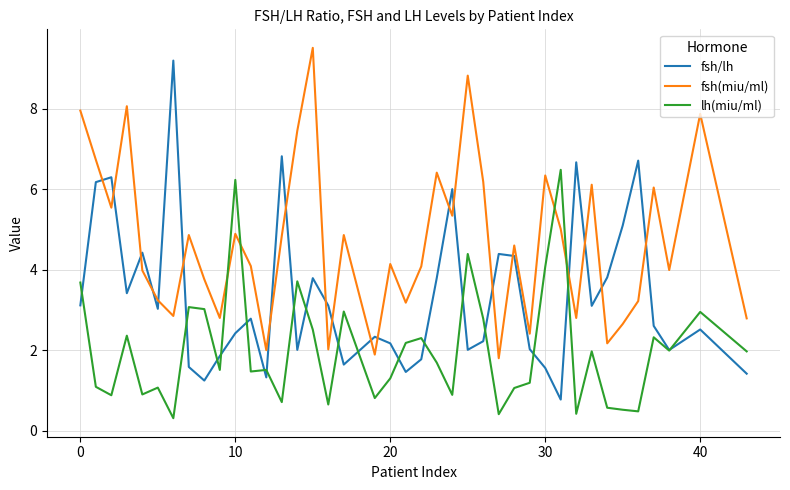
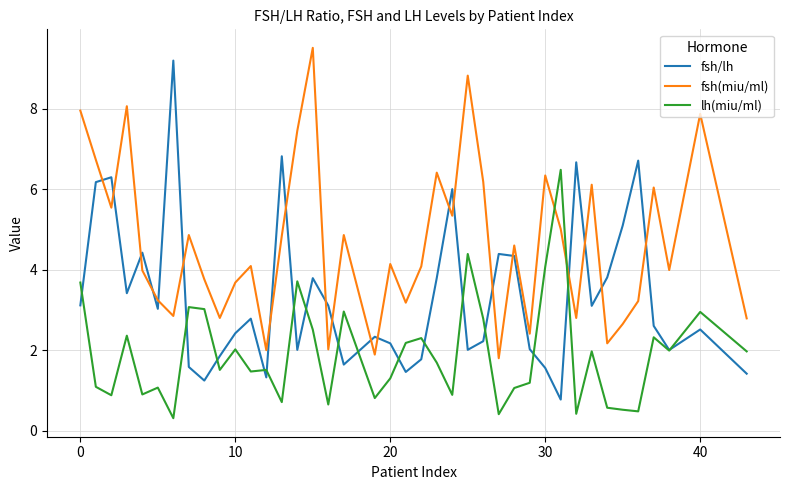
  {
    "fsh/lh": {
      "0": 3.1,
      "10": 2.4,
      "20": 2.2,
      "30": 1.6,
      "40": 2.5
    },
    "fsh(miu/ml)": {
      "0": 8.0,
-     "10": 4.9,
+     "10": 3.7,
      "20": 4.1,
      "30": 6.3
    },
    "lh(miu/ml)": {
      "0": 3.7,
-     "10": 6.2,
+     "10": 2.0,
      "20": 1.3,
      "30": 4.1,
      "40": 3.0
    }
  }
